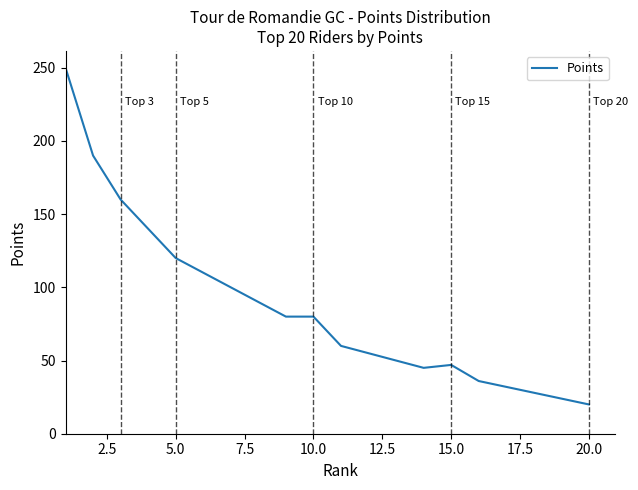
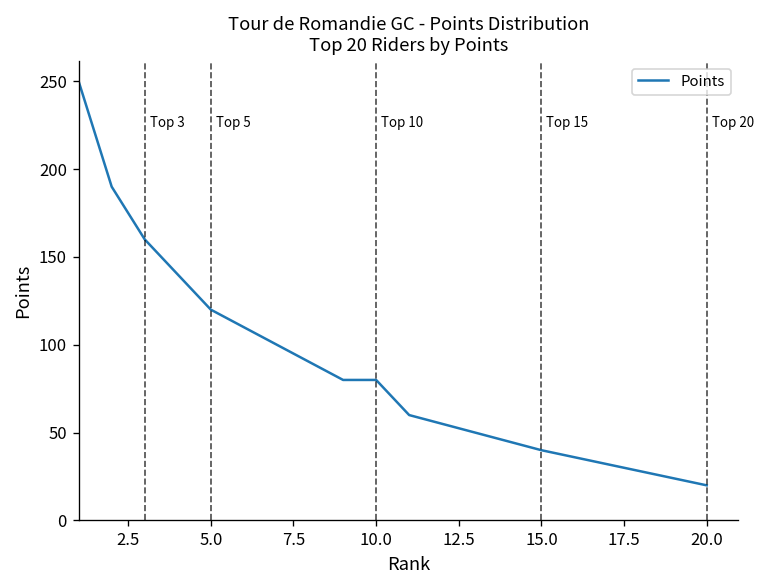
  {
    "5.0": 120,
    "10.0": 80,
-   "15.0": 47,
+   "15.0": 40,
    "20.0": 20
  }
